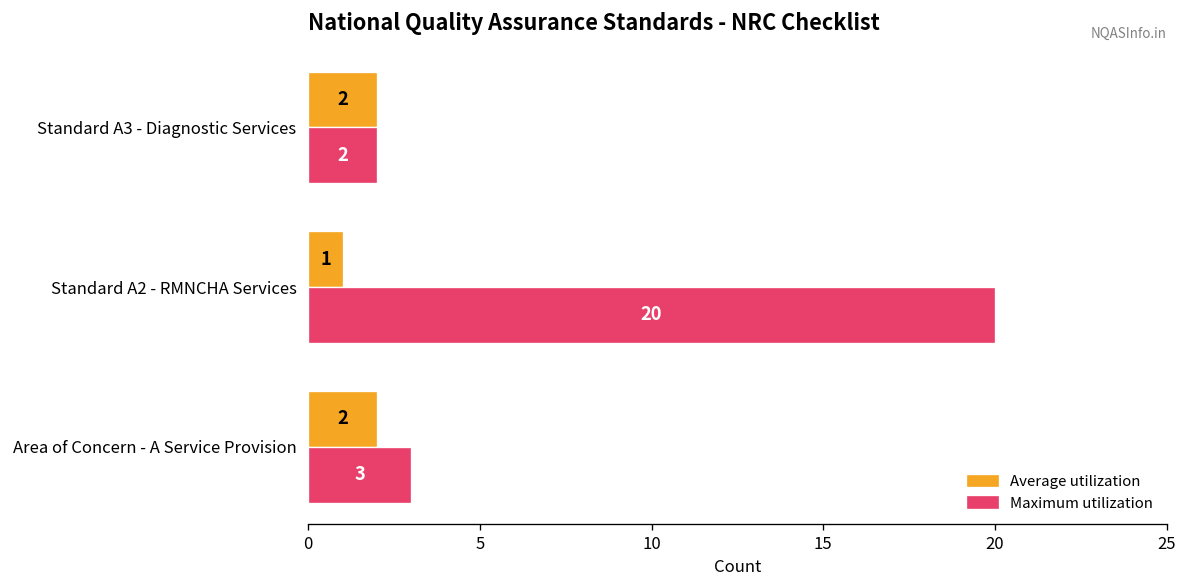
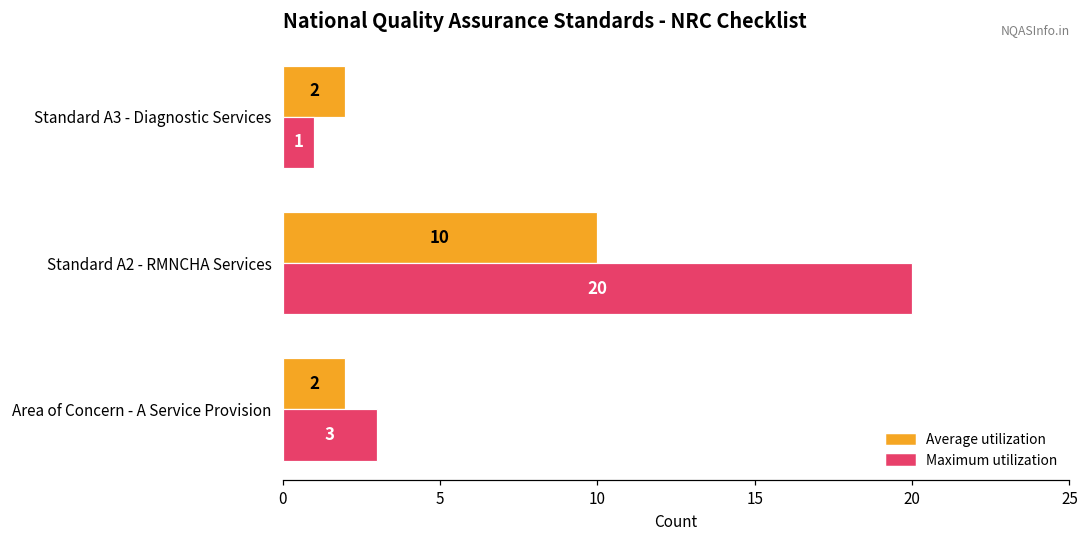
  {
    "Average utilization": {
      "Standard A3 - Diagnostic Services": 2,
-     "Standard A2 - RMNCHA Services": 1,
+     "Standard A2 - RMNCHA Services": 10,
      "Area of Concern - A Service Provision": 2
    },
    "Maximum utilization": {
-     "Standard A3 - Diagnostic Services": 2,
+     "Standard A3 - Diagnostic Services": 1,
      "Standard A2 - RMNCHA Services": 20,
      "Area of Concern - A Service Provision": 3
    }
  }
